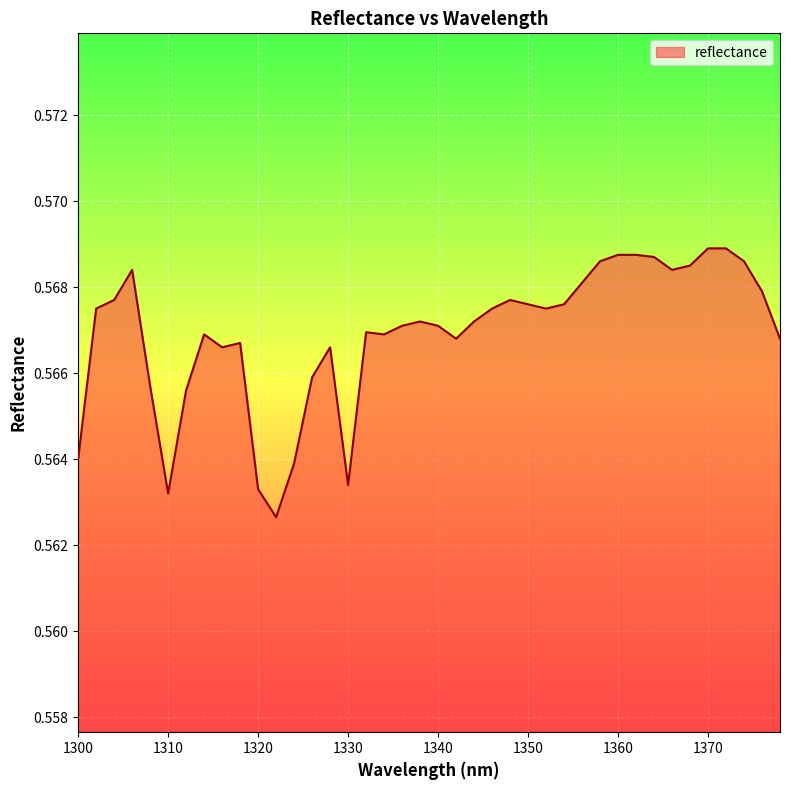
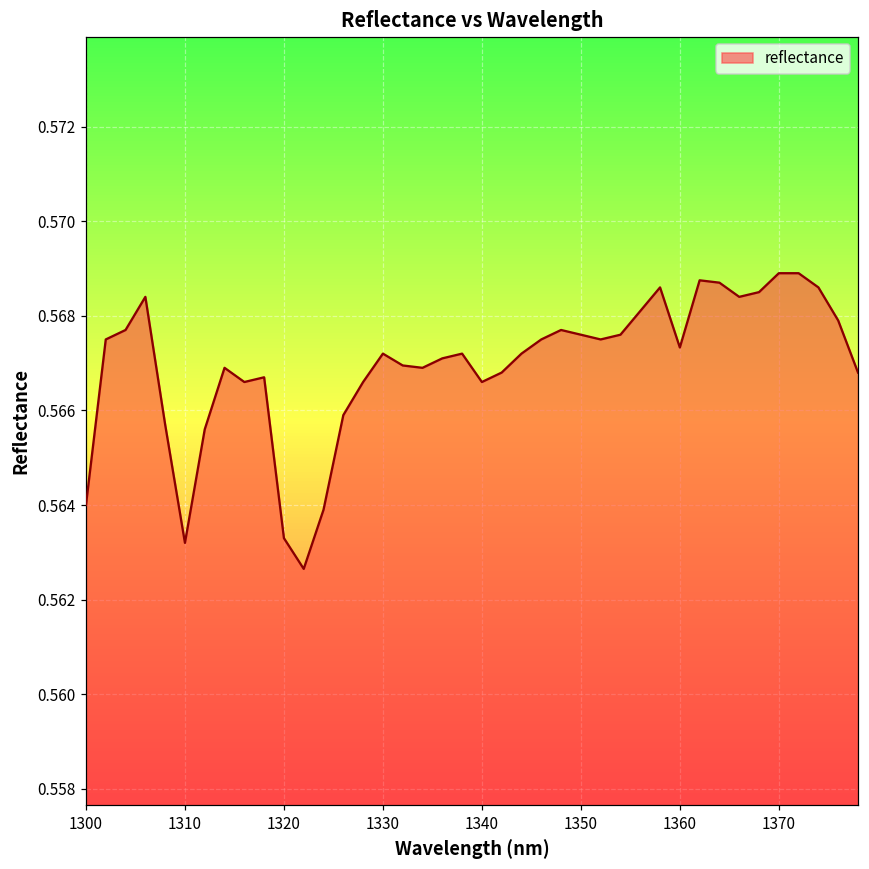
  {
    "1300": 0.5640,
    "1310": 0.5632,
    "1320": 0.5633,
-   "1330": 0.5634,
-   "1340": 0.5671,
+   "1330": 0.5672,
+   "1340": 0.5666,
    "1350": 0.5676,
-   "1360": 0.5688,
+   "1360": 0.5673,
    "1370": 0.5689
  }
